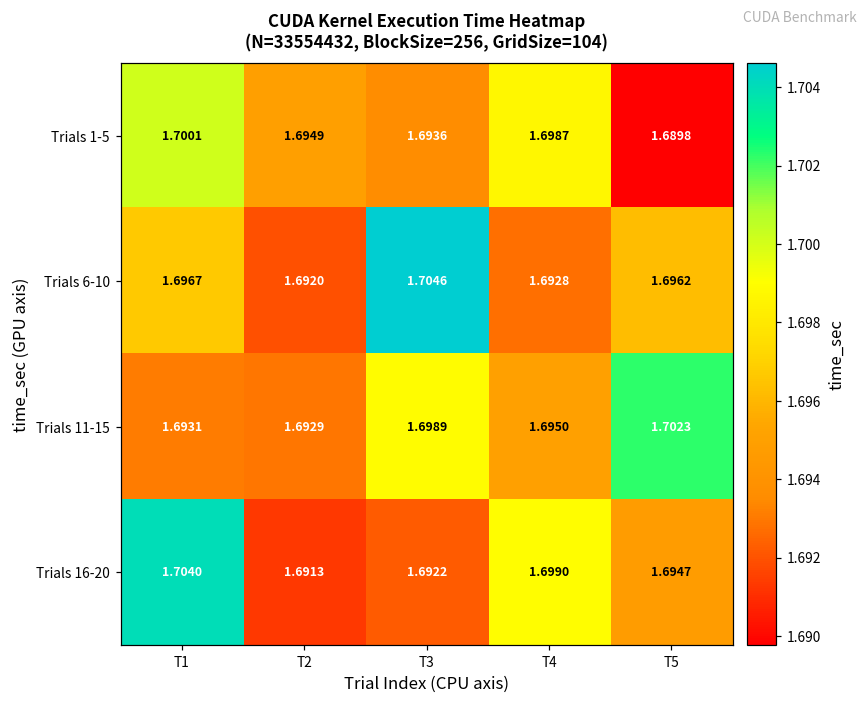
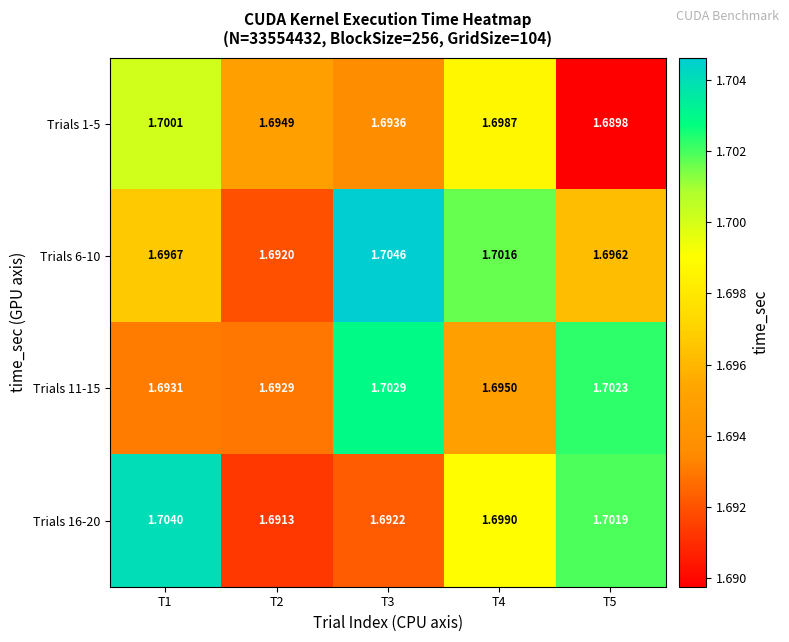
  {
    "Trials 1-5": {
      "T1": 1.7001,
      "T2": 1.6949,
      "T3": 1.6936,
      "T4": 1.6987,
      "T5": 1.6898
    },
    "Trials 6-10": {
      "T1": 1.6967,
      "T2": 1.6920,
      "T3": 1.7046,
-     "T4": 1.6928,
+     "T4": 1.7016,
      "T5": 1.6962
    },
    "Trials 11-15": {
      "T1": 1.6931,
      "T2": 1.6929,
-     "T3": 1.6989,
+     "T3": 1.7029,
      "T4": 1.6950,
      "T5": 1.7023
    },
    "Trials 16-20": {
      "T1": 1.7040,
      "T2": 1.6913,
      "T3": 1.6922,
      "T4": 1.6990,
-     "T5": 1.6947
+     "T5": 1.7019
    }
  }
